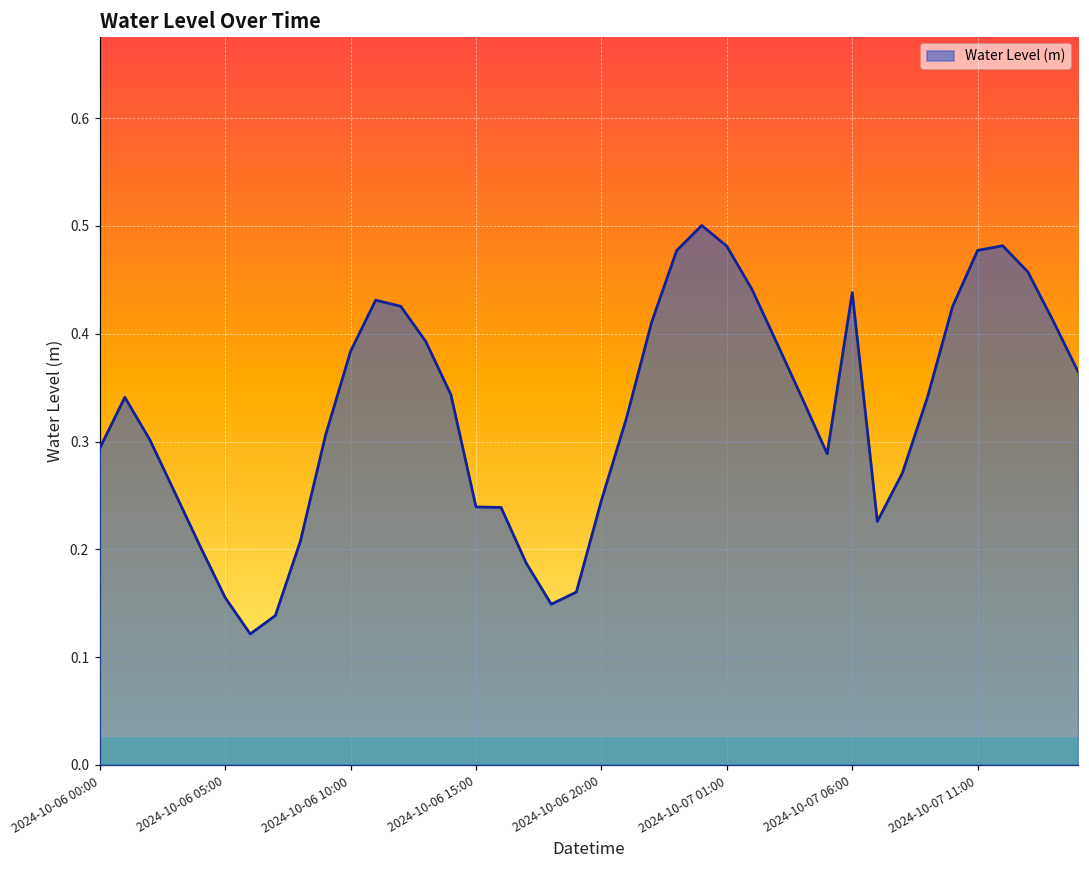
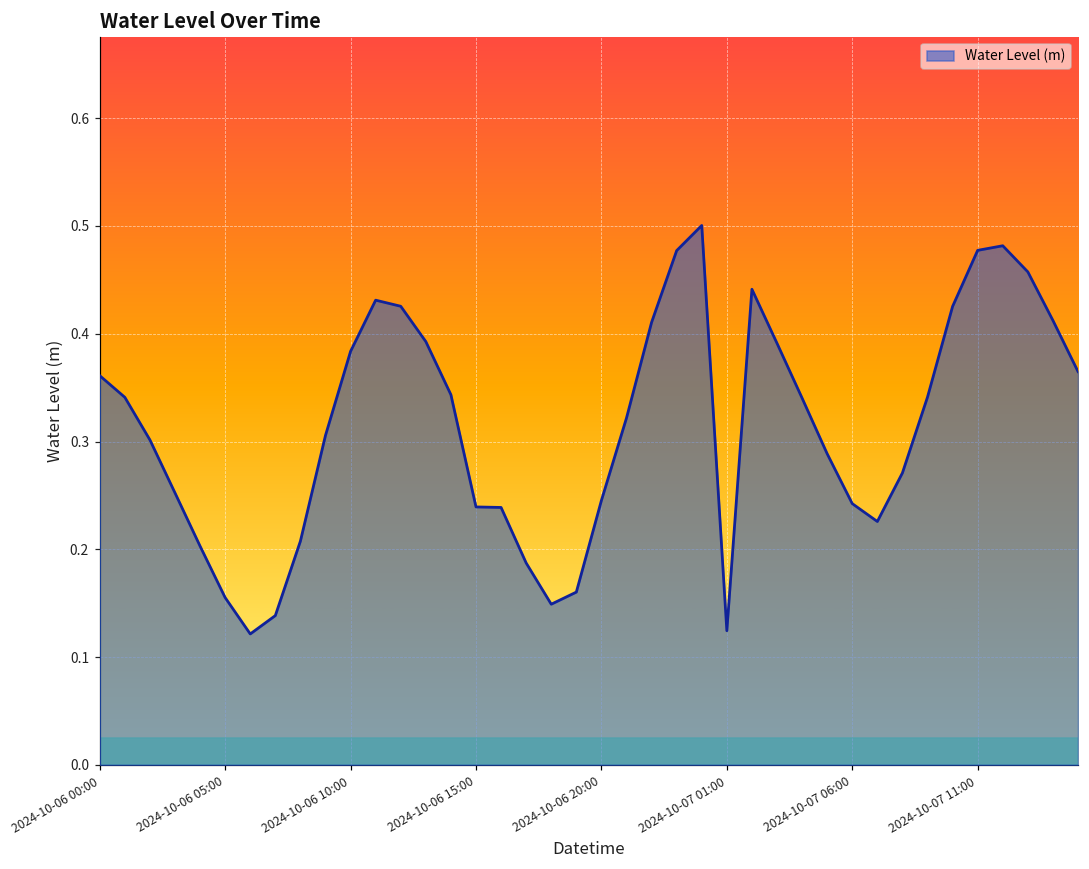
  {
-   "2024-10-06 00:00": 0.29,
+   "2024-10-06 00:00": 0.36,
    "2024-10-06 05:00": 0.16,
    "2024-10-06 10:00": 0.38,
    "2024-10-06 15:00": 0.24,
    "2024-10-06 20:00": 0.25,
-   "2024-10-07 01:00": 0.48,
-   "2024-10-07 06:00": 0.44,
+   "2024-10-07 01:00": 0.12,
+   "2024-10-07 06:00": 0.24,
    "2024-10-07 11:00": 0.48
  }
